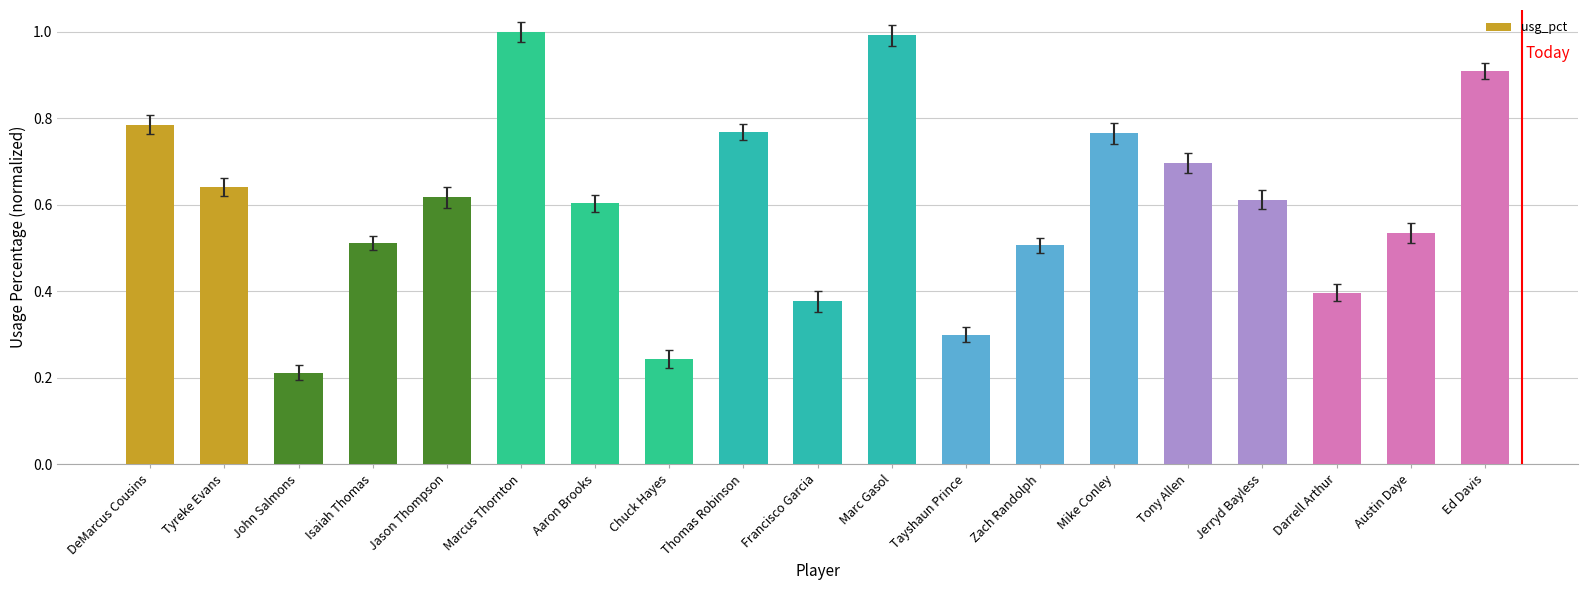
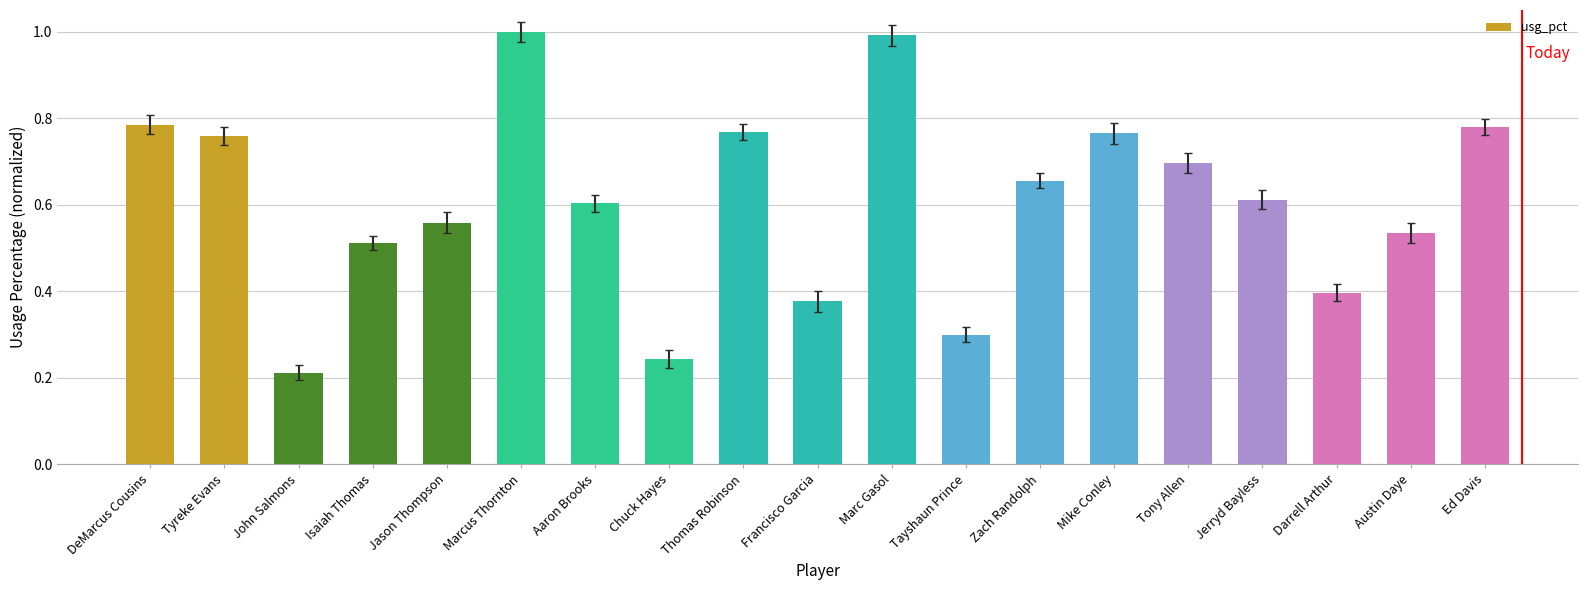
  {
    "usg_pct": {
      "DeMarcus Cousins": 0.79,
-     "Tyreke Evans": 0.64,
+     "Tyreke Evans": 0.76,
      "John Salmons": 0.21,
      "Isaiah Thomas": 0.51,
-     "Jason Thompson": 0.62,
+     "Jason Thompson": 0.56,
      "Marcus Thornton": 1.00,
      "Aaron Brooks": 0.60,
      "Chuck Hayes": 0.24,
      "Thomas Robinson": 0.77,
      "Francisco Garcia": 0.38,
      "Marc Gasol": 0.99,
      "Tayshaun Prince": 0.30,
-     "Zach Randolph": 0.51,
+     "Zach Randolph": 0.66,
      "Mike Conley": 0.76,
      "Tony Allen": 0.70,
      "Jerryd Bayless": 0.61,
      "Darrell Arthur": 0.40,
      "Austin Daye": 0.54,
-     "Ed Davis": 0.91
+     "Ed Davis": 0.78
    }
  }
